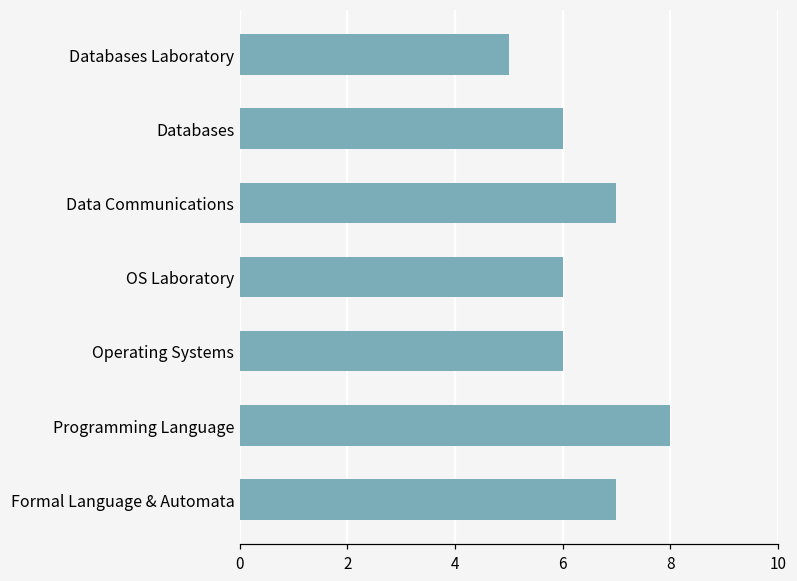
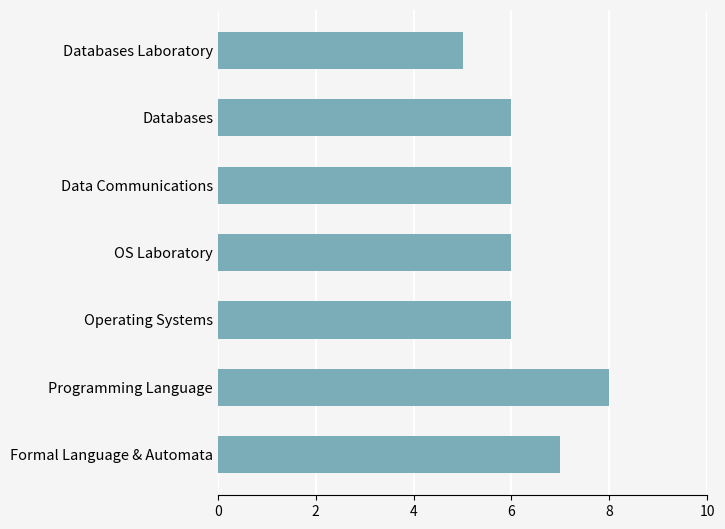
  {
    "Databases Laboratory": 5,
    "Databases": 6,
-   "Data Communications": 7,
+   "Data Communications": 6,
    "OS Laboratory": 6,
    "Operating Systems": 6,
    "Programming Language": 8,
    "Formal Language & Automata": 7
  }
